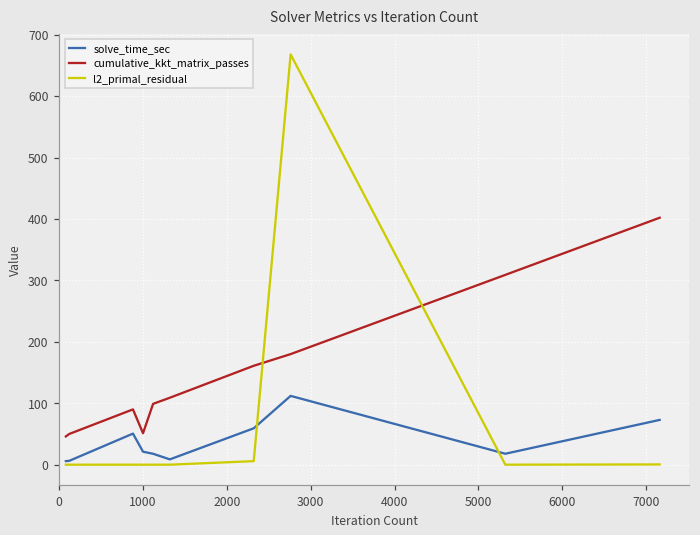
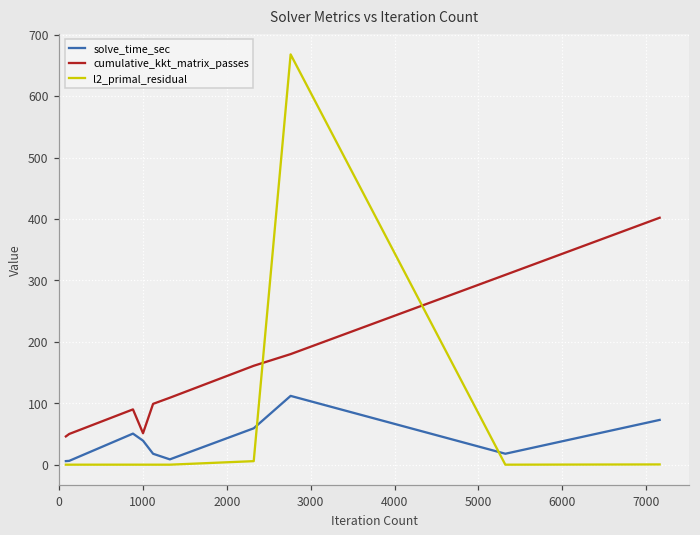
  {
    "solve_time_sec": {
-     "1000": 20
+     "1000": 40
    },
    "cumulative_kkt_matrix_passes": {
      "1000": 50
    },
    "l2_primal_residual": {
      "1000": 0
    }
  }
